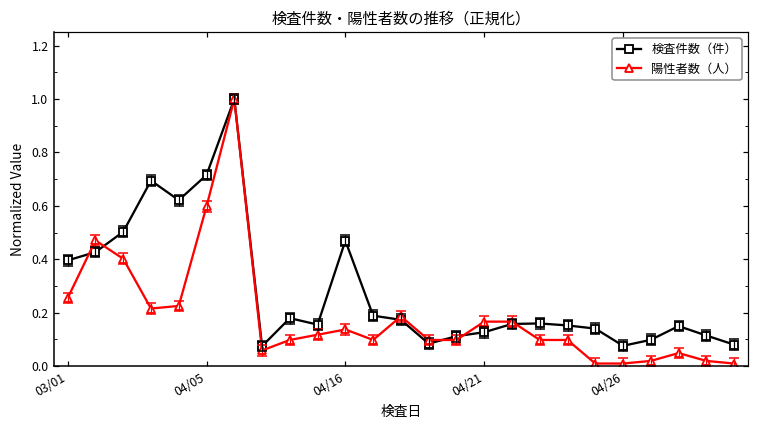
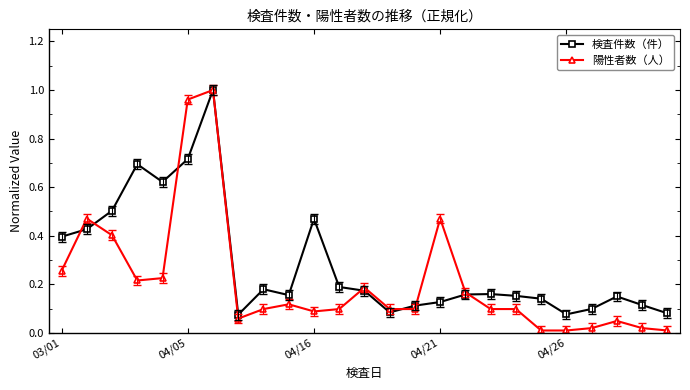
  {
    "検査件数（件）": {
      "03/01": 0.40,
      "04/05": 0.72,
      "04/16": 0.47,
      "04/21": 0.13,
      "04/26": 0.08
    },
    "陽性者数（人）": {
      "03/01": 0.25,
-     "04/05": 0.60,
-     "04/16": 0.14,
-     "04/21": 0.17,
+     "04/05": 0.96,
+     "04/16": 0.09,
+     "04/21": 0.47,
      "04/26": 0.01
    }
  }
